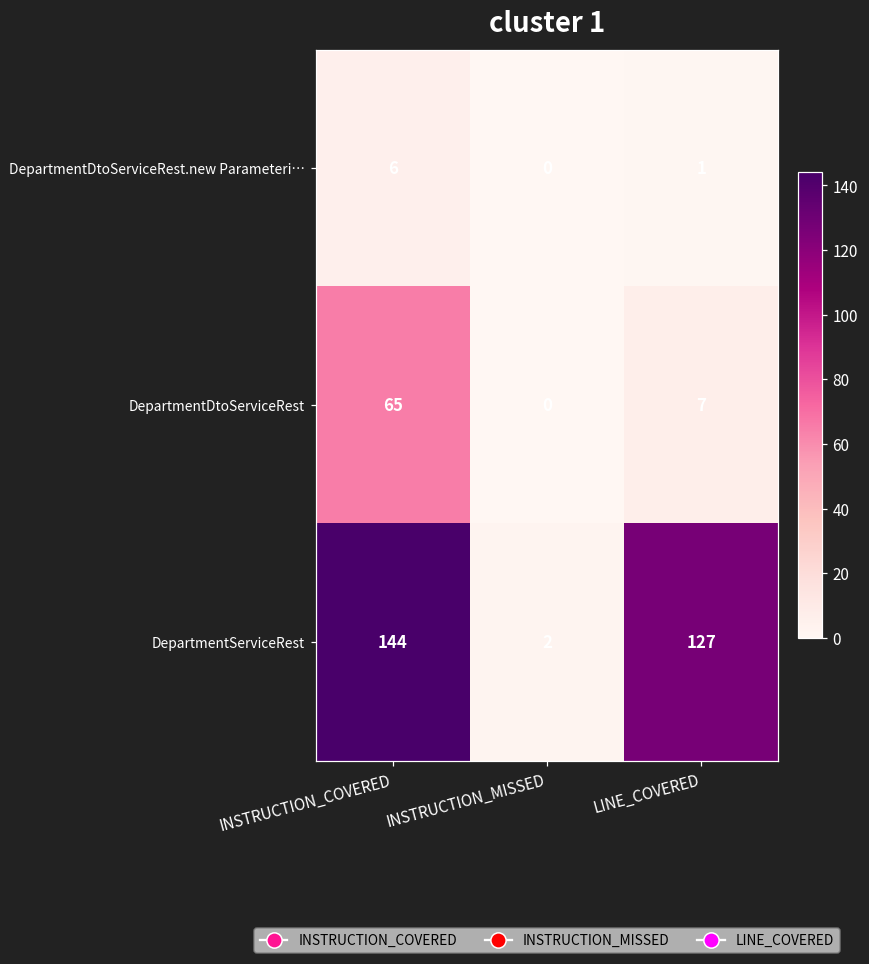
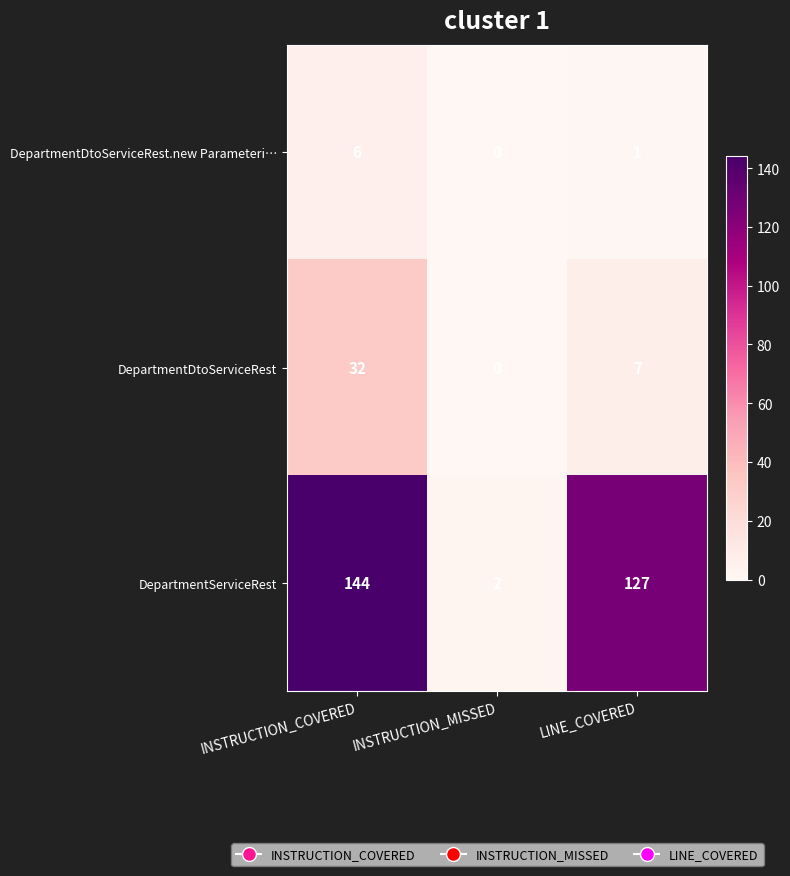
  {
    "DepartmentDtoServiceRest": {
-     "INSTRUCTION_COVERED": 65
+     "INSTRUCTION_COVERED": 32
    },
    "DepartmentServiceRest": {
      "INSTRUCTION_COVERED": 144,
      "LINE_COVERED": 127
    }
  }
